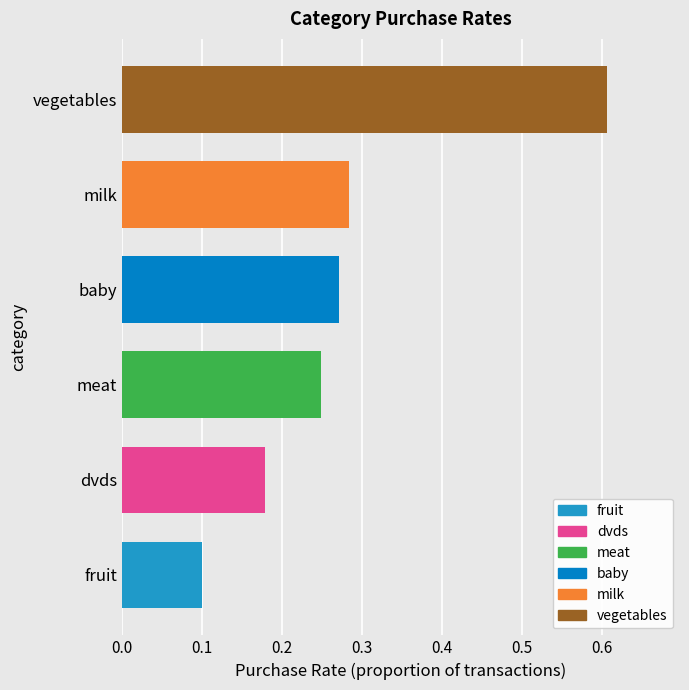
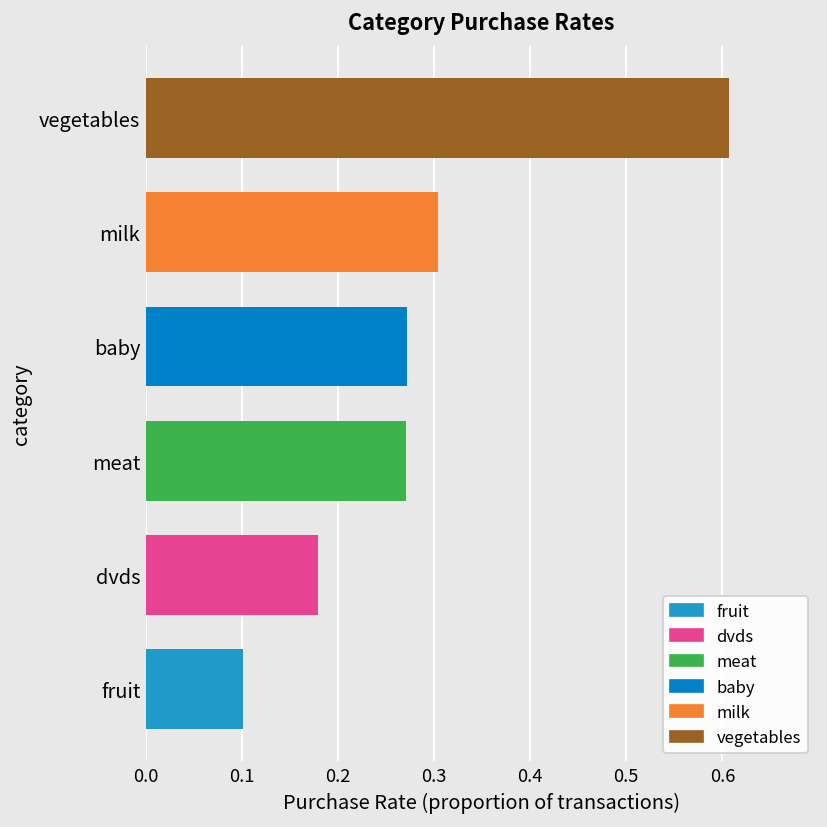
  {
    "vegetables": 0.61,
-   "milk": 0.28,
+   "milk": 0.30,
    "baby": 0.27,
-   "meat": 0.25,
+   "meat": 0.27,
    "dvds": 0.18,
    "fruit": 0.10
  }
